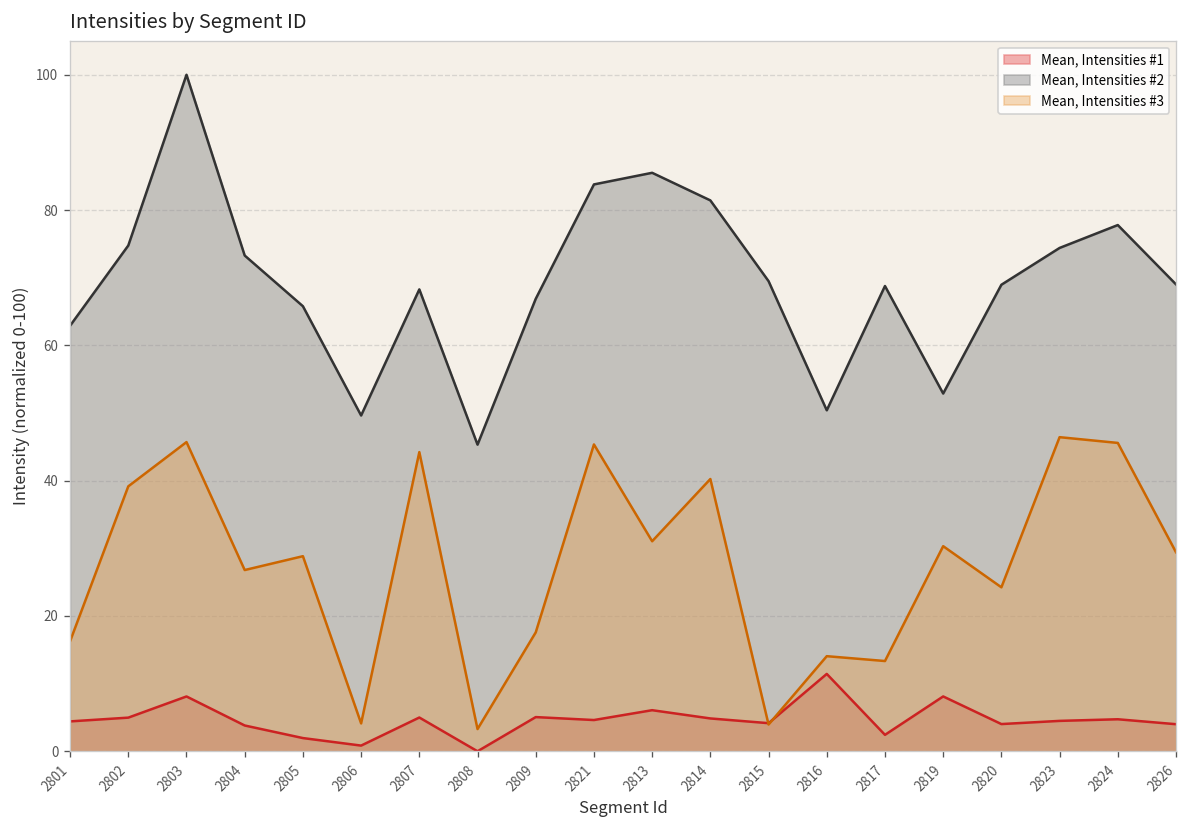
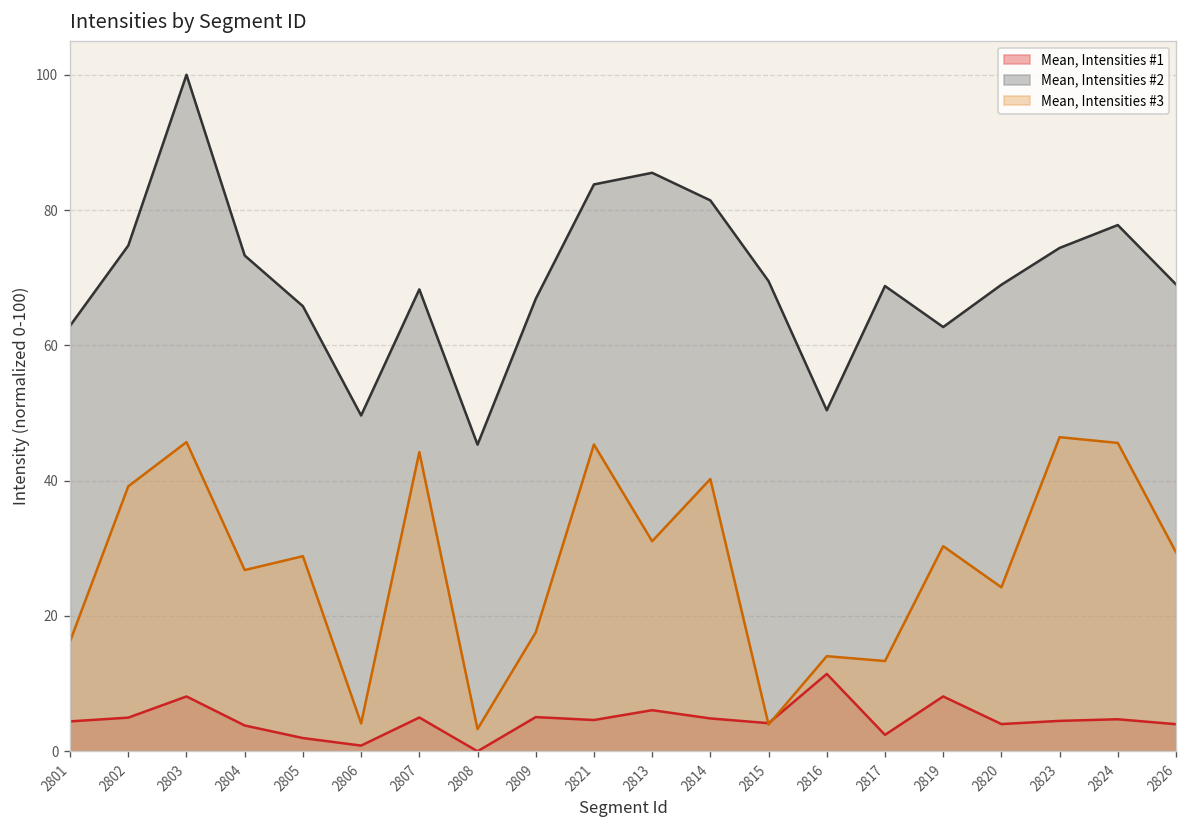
  {
    "Mean, Intensities #2": {
      "2801": 63,
      "2802": 75,
      "2803": 100,
      "2804": 73,
      "2805": 66,
      "2806": 50,
      "2807": 68,
      "2808": 45,
      "2809": 67,
      "2821": 84,
      "2813": 86,
      "2814": 81,
      "2815": 69,
      "2816": 50,
      "2817": 69,
-     "2819": 53,
+     "2819": 63,
      "2820": 69,
      "2823": 74,
      "2824": 78,
      "2826": 69
    }
  }
